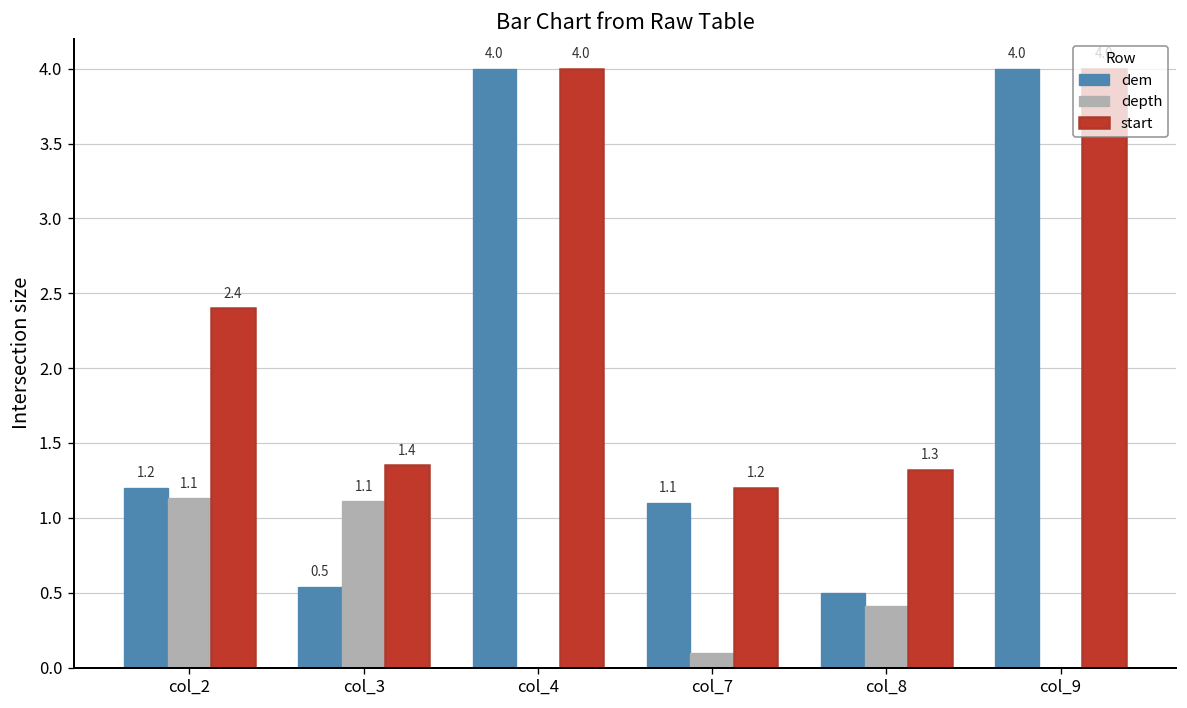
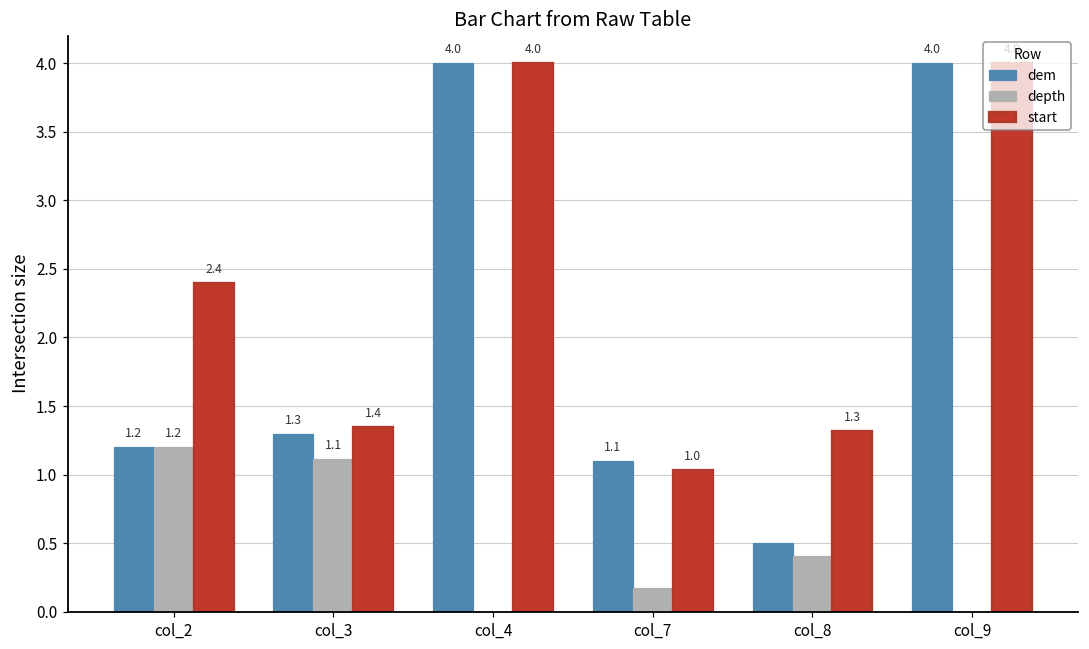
  {
    "dem": {
      "col_2": 1.2,
-     "col_3": 0.5,
+     "col_3": 1.3,
      "col_4": 4.0,
      "col_7": 1.1,
      "col_9": 4.0
    },
    "depth": {
-     "col_2": 1.1,
+     "col_2": 1.2,
      "col_3": 1.1,
-     "col_7": 0.10
+     "col_7": 0.17
    },
    "start": {
      "col_2": 2.4,
      "col_3": 1.4,
      "col_4": 4.0,
-     "col_7": 1.2,
+     "col_7": 1.0,
      "col_8": 1.3
    }
  }
